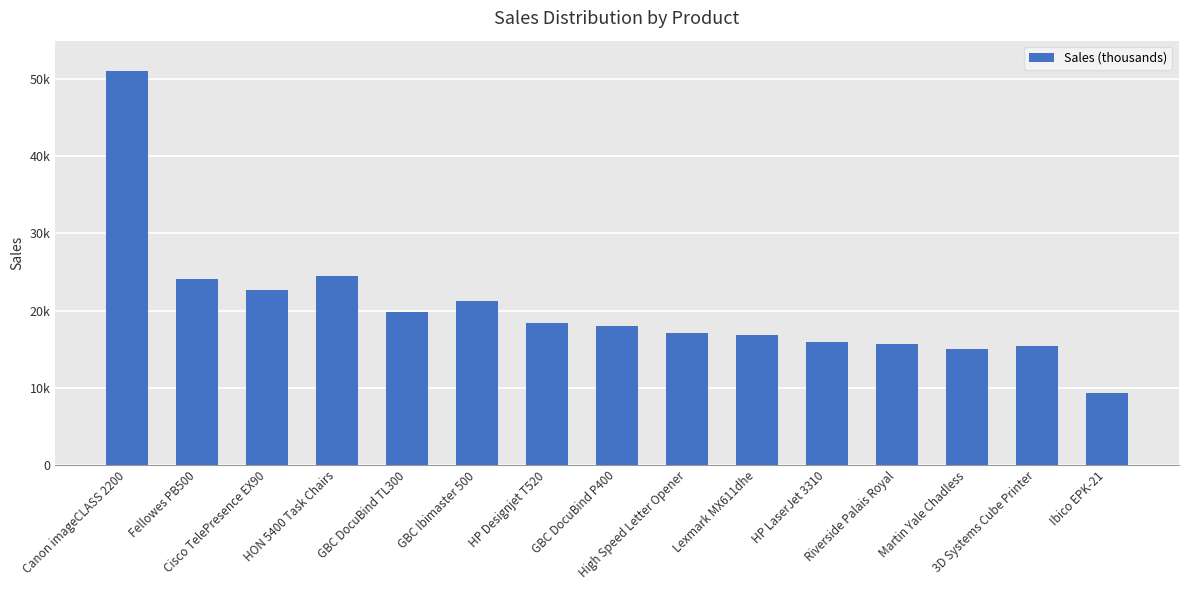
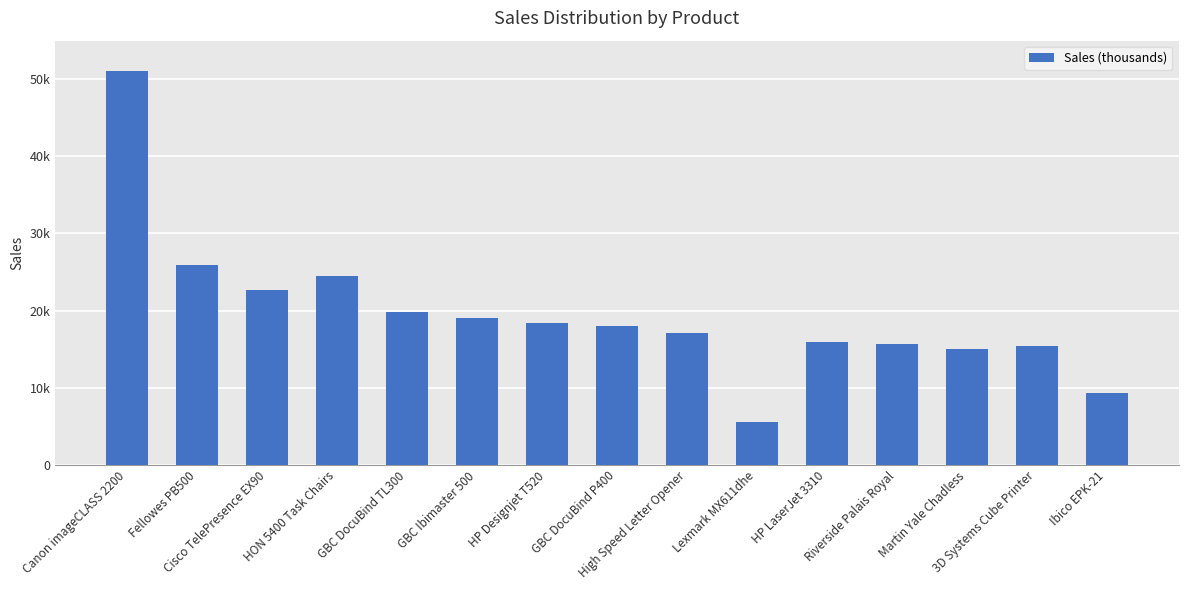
  {
    "Canon imageCLASS 2200": 51000,
-   "Fellowes PB500": 24000,
+   "Fellowes PB500": 26000,
    "Cisco TelePresence EX90": 23000,
    "HON 5400 Task Chairs": 24000,
    "GBC DocuBind TL300": 20000,
-   "GBC Ibimaster 500": 21000,
+   "GBC Ibimaster 500": 19000,
    "HP Designjet T520": 18000,
    "GBC DocuBind P400": 18000,
    "High Speed Letter Opener": 17000,
-   "Lexmark MX611dhe": 17000,
+   "Lexmark MX611dhe": 5000,
    "HP LaserJet 3310": 16000,
    "Riverside Palais Royal": 16000,
    "Martin Yale Chadless": 15000,
    "3D Systems Cube Printer": 15000,
    "Ibico EPK-21": 9000
  }
